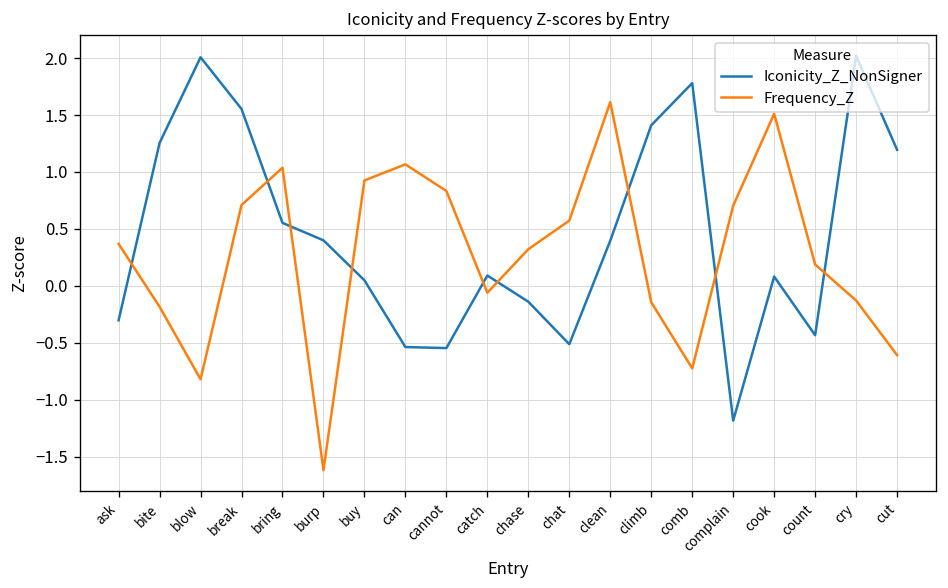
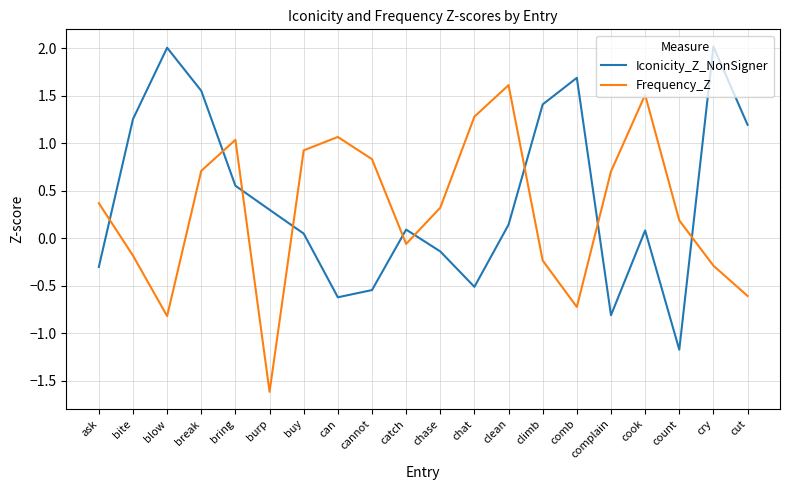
  {
    "Iconicity_Z_NonSigner": {
      "ask": -0.3,
      "bite": 1.3,
      "blow": 2.0,
      "break": 1.6,
      "bring": 0.6,
-     "burp": 0.4,
+     "burp": 0.3,
      "buy": 0.0,
-     "can": -0.5,
+     "can": -0.6,
      "cannot": -0.5,
      "catch": 0.1,
      "chase": -0.1,
      "chat": -0.5,
-     "clean": 0.4,
+     "clean": 0.1,
      "climb": 1.4,
-     "comb": 1.8,
-     "complain": -1.2,
+     "comb": 1.7,
+     "complain": -0.8,
      "cook": 0.1,
-     "count": -0.4,
+     "count": -1.2,
      "cut": 1.2
    },
    "Frequency_Z": {
      "ask": 0.4,
      "bite": -0.2,
      "blow": -0.8,
      "break": 0.7,
      "bring": 1.0,
      "burp": -1.6,
      "buy": 0.9,
      "can": 1.1,
      "cannot": 0.8,
      "catch": -0.1,
      "chase": 0.3,
-     "chat": 0.6,
+     "chat": 1.3,
      "clean": 1.6,
-     "climb": -0.1,
+     "climb": -0.2,
      "comb": -0.7,
      "complain": 0.7,
      "count": 0.2,
-     "cry": -0.1,
+     "cry": -0.3,
      "cut": -0.6
    }
  }
